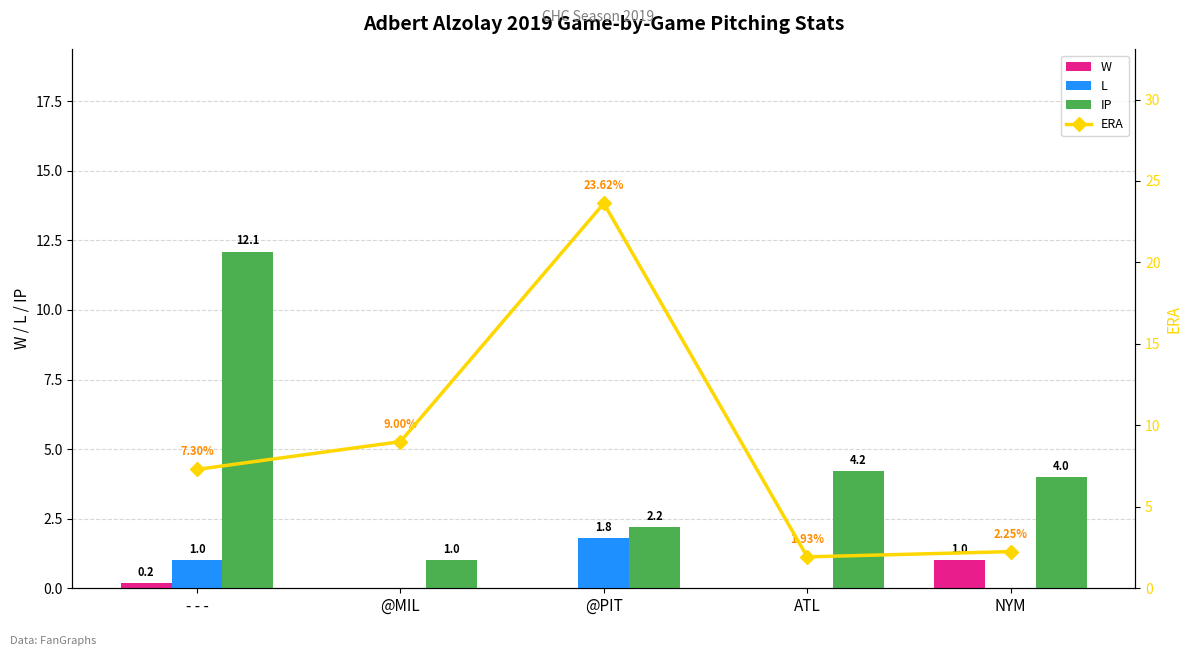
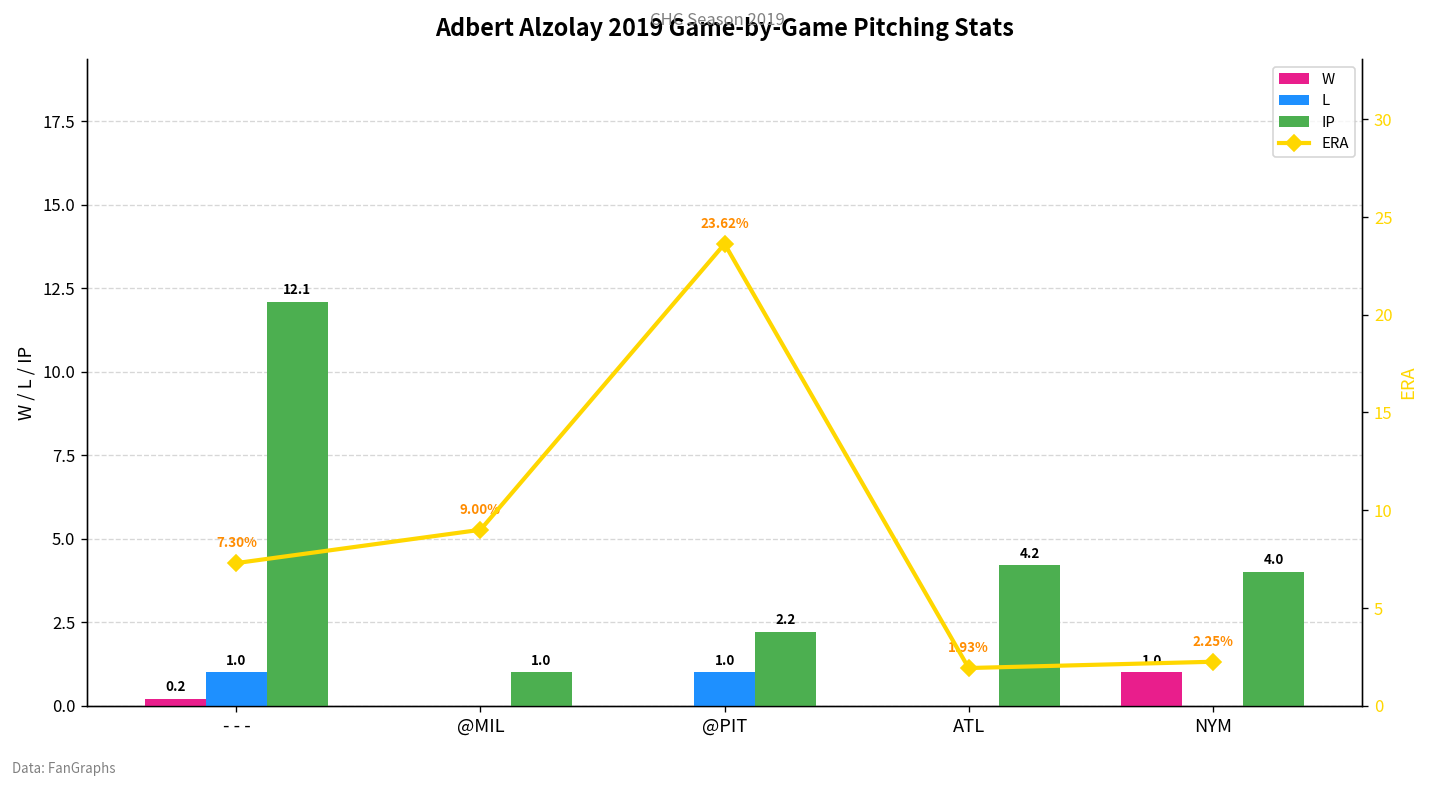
  {
    "W": {
      "- - -": "0.2",
      "NYM": "1.0"
    },
    "L": {
      "- - -": "1.0",
-     "@PIT": "1.8"
+     "@PIT": "1.0"
    },
    "IP": {
      "- - -": "12.1",
      "@MIL": "1.0",
      "@PIT": "2.2",
      "ATL": "4.2",
      "NYM": "4.0"
    },
    "ERA": {
      "- - -": "7.30%",
      "@MIL": "9.00%",
      "@PIT": "23.62%",
      "ATL": "1.93%",
      "NYM": "2.25%"
    }
  }
